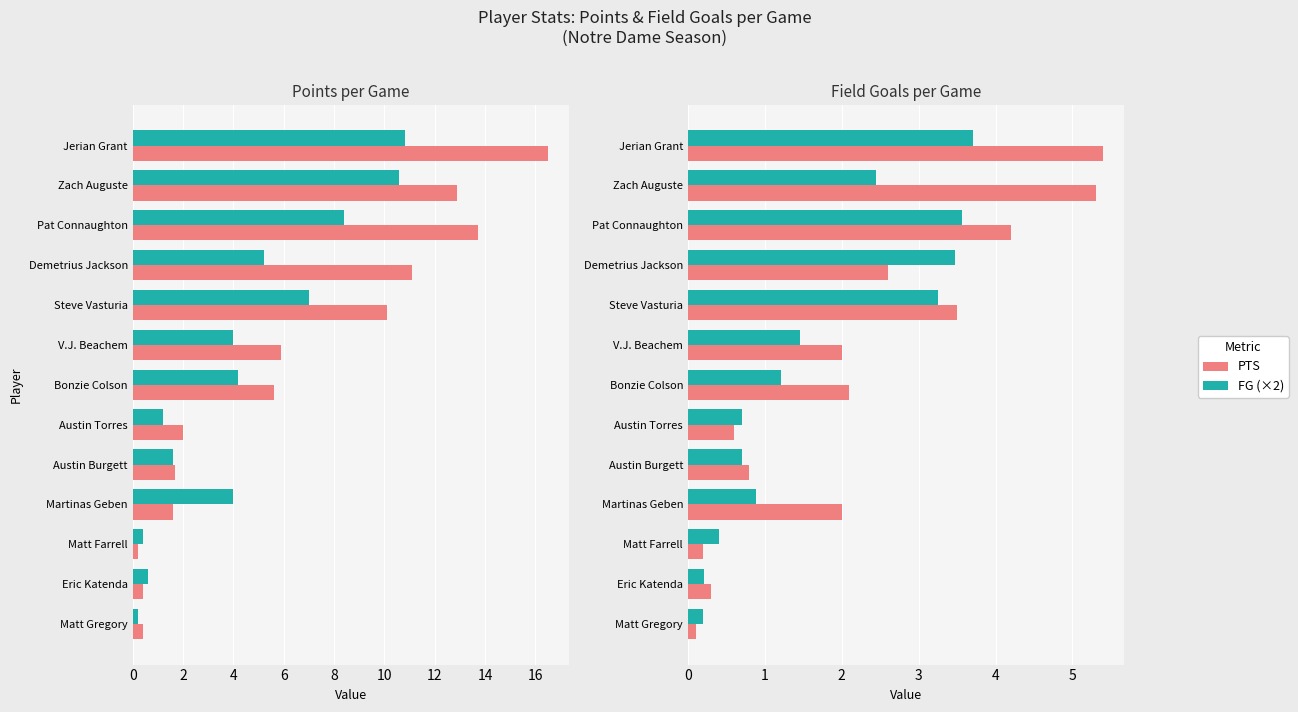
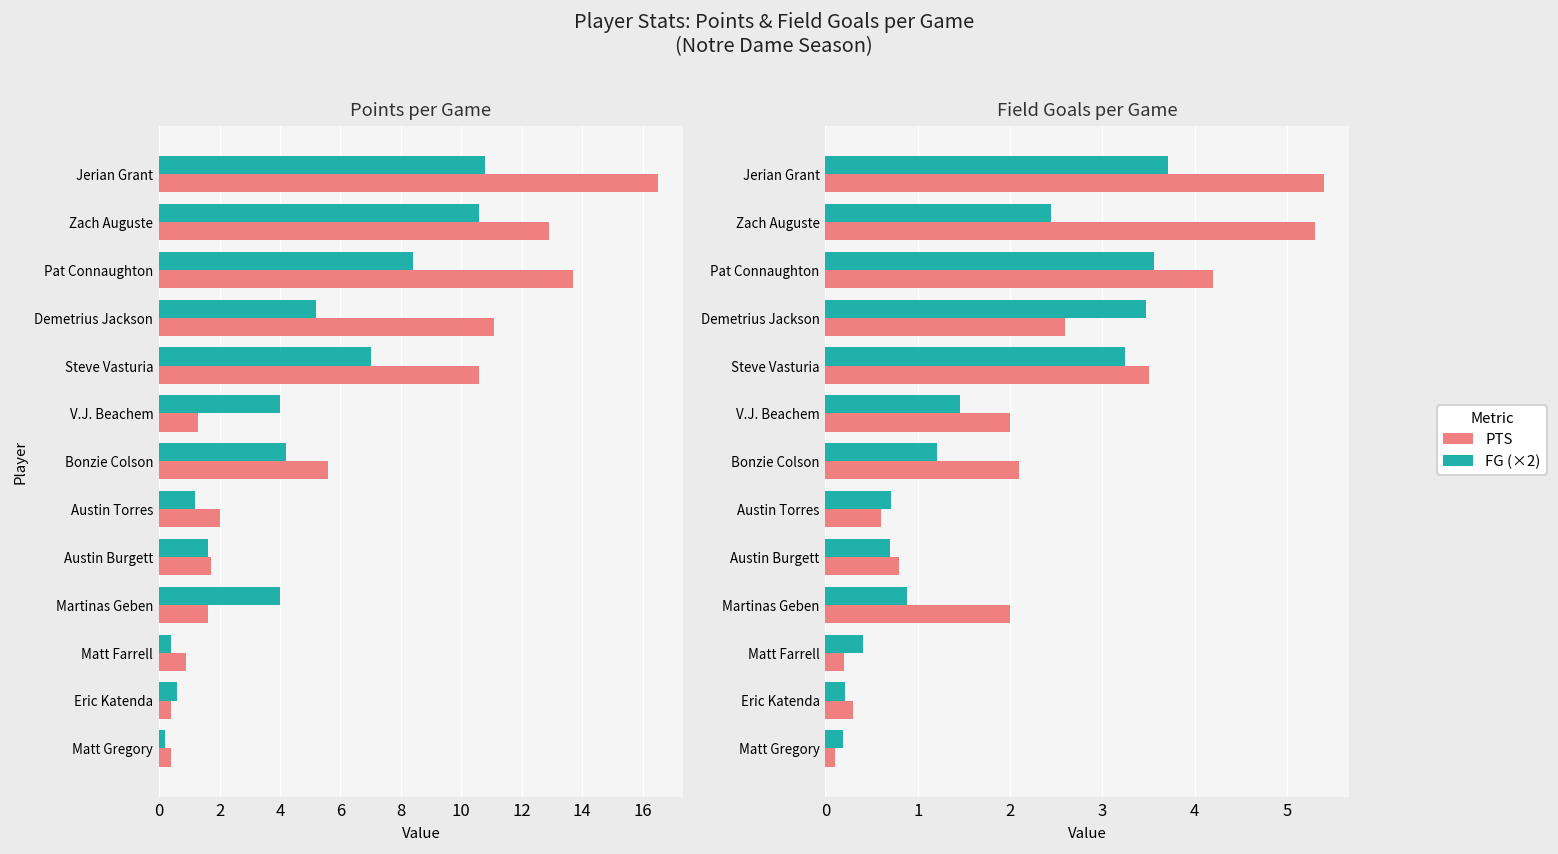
  {
    "Points per Game": {
      "PTS": {
        "Jerian Grant": 16.5,
        "Zach Auguste": 12.9,
        "Pat Connaughton": 13.7,
        "Demetrius Jackson": 11.1,
-       "Steve Vasturia": 10.1,
-       "V.J. Beachem": 5.9,
+       "Steve Vasturia": 10.6,
+       "V.J. Beachem": 1.3,
        "Bonzie Colson": 5.6,
        "Austin Torres": 2.0,
        "Austin Burgett": 1.7,
        "Martinas Geben": 1.6,
-       "Matt Farrell": 0.2,
+       "Matt Farrell": 0.9,
        "Eric Katenda": 0.4,
        "Matt Gregory": 0.4
      },
      "FG (×2)": {
        "Jerian Grant": 10.8,
        "Zach Auguste": 10.6,
        "Pat Connaughton": 8.4,
        "Demetrius Jackson": 5.2,
        "Steve Vasturia": 7.0,
        "V.J. Beachem": 4.0,
        "Bonzie Colson": 4.2,
        "Austin Torres": 1.2,
        "Austin Burgett": 1.6,
        "Martinas Geben": 4.0,
        "Matt Farrell": 0.4,
        "Eric Katenda": 0.6,
        "Matt Gregory": 0.2
      }
    }
  }
